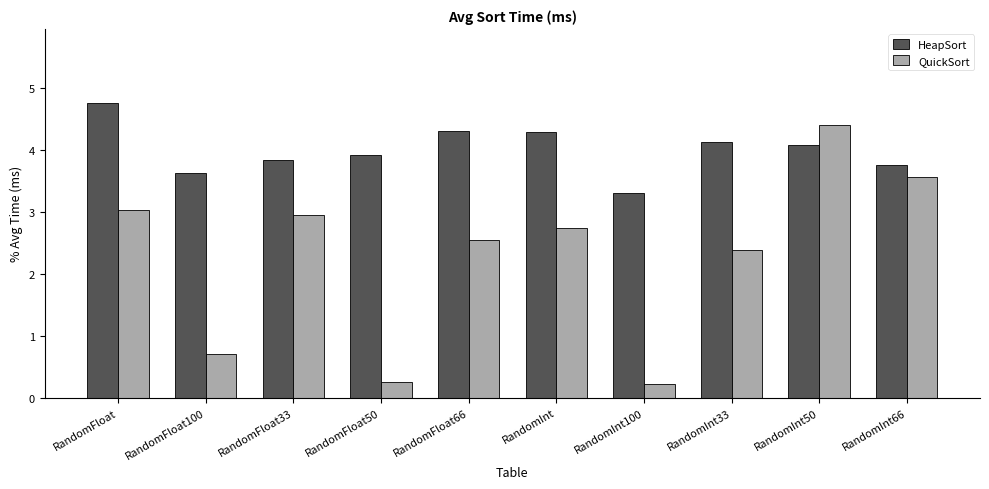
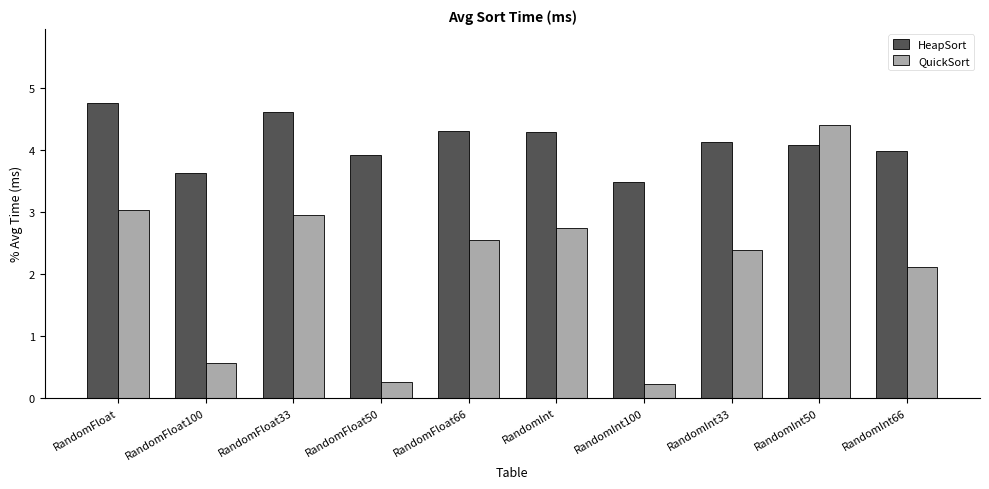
  {
    "HeapSort": {
      "RandomFloat": 4.8,
      "RandomFloat100": 3.6,
-     "RandomFloat33": 3.8,
+     "RandomFloat33": 4.6,
      "RandomFloat50": 3.9,
      "RandomFloat66": 4.3,
      "RandomInt": 4.3,
-     "RandomInt100": 3.3,
+     "RandomInt100": 3.5,
      "RandomInt33": 4.1,
      "RandomInt50": 4.1,
-     "RandomInt66": 3.8
+     "RandomInt66": 4.0
    },
    "QuickSort": {
      "RandomFloat": 3.0,
-     "RandomFloat100": 0.7,
+     "RandomFloat100": 0.6,
      "RandomFloat33": 2.9,
      "RandomFloat50": 0.3,
      "RandomFloat66": 2.5,
      "RandomInt": 2.7,
      "RandomInt100": 0.2,
      "RandomInt33": 2.4,
      "RandomInt50": 4.4,
-     "RandomInt66": 3.6
+     "RandomInt66": 2.1
    }
  }
